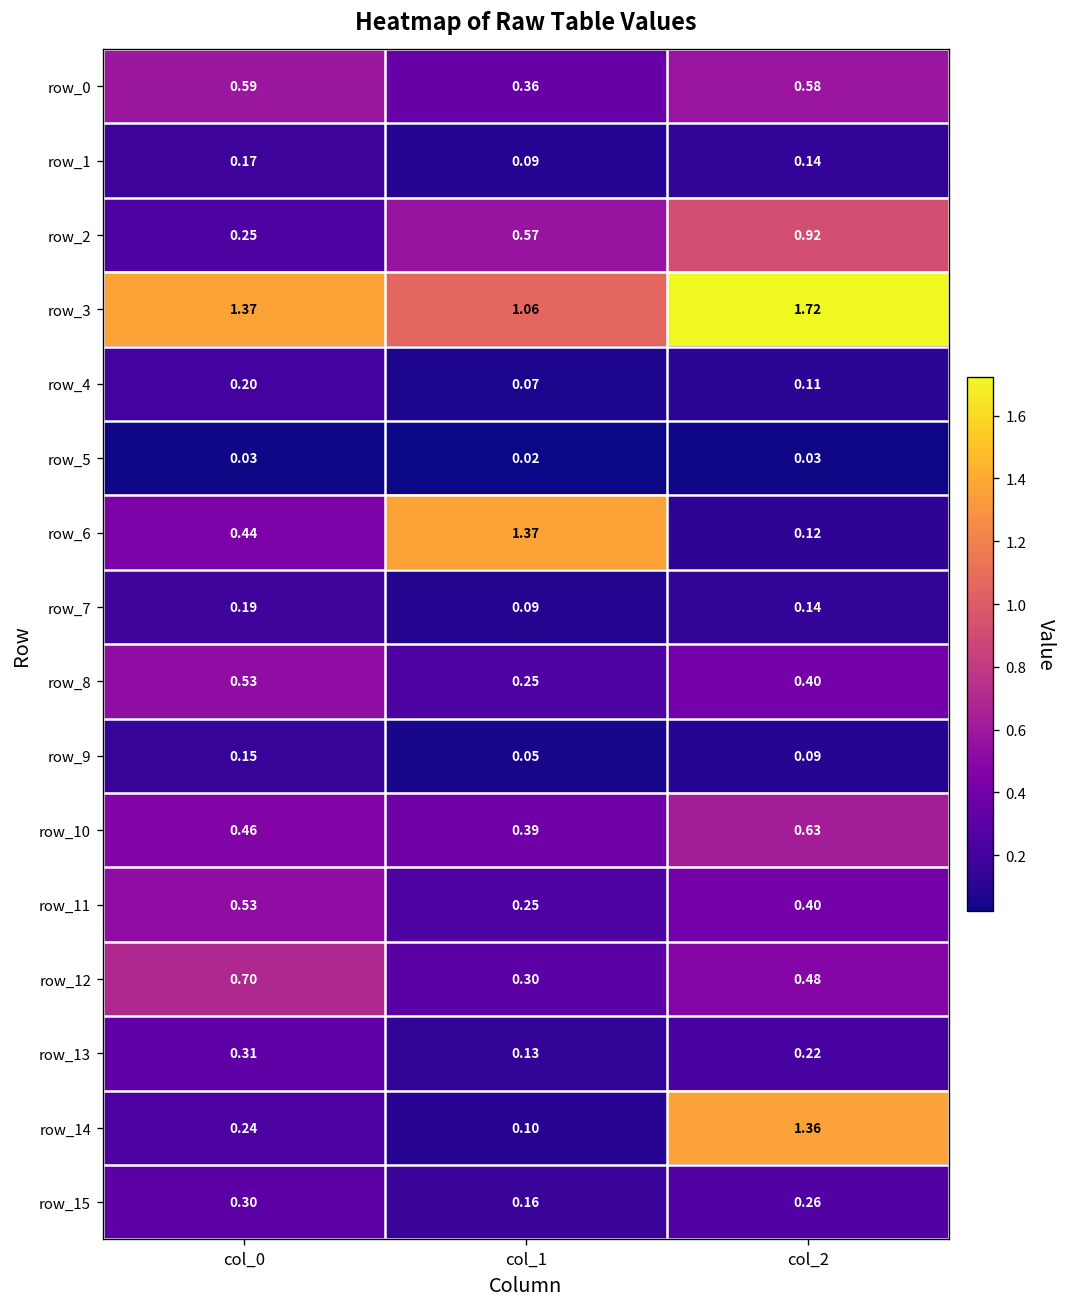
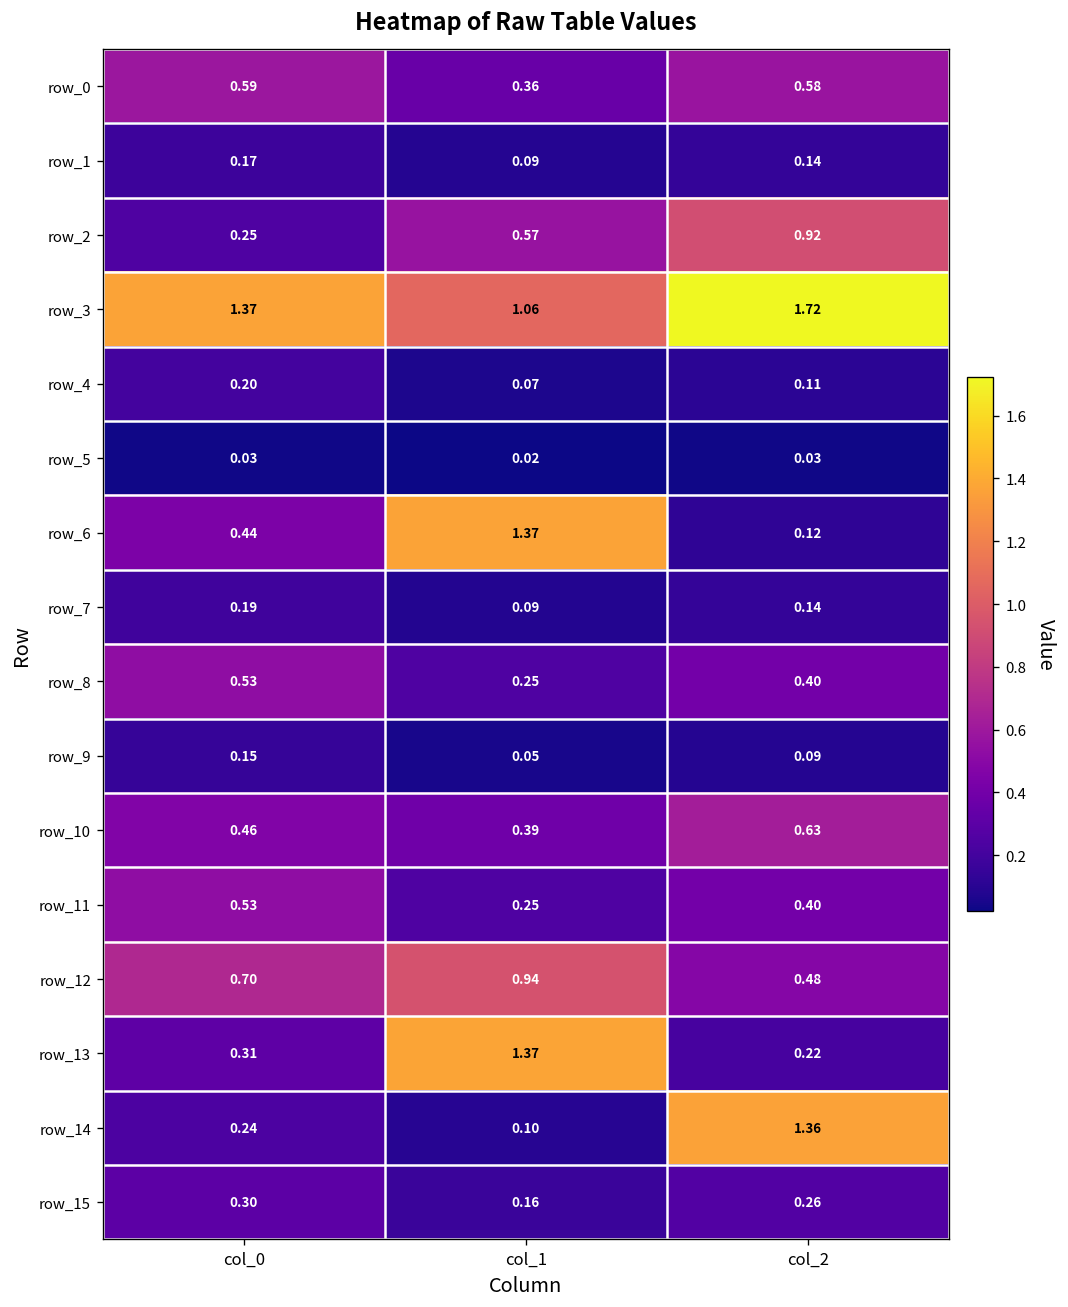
  {
    "row_0": {
      "col_0": 0.59,
      "col_1": 0.36,
      "col_2": 0.58
    },
    "row_1": {
      "col_0": 0.17,
      "col_1": 0.09,
      "col_2": 0.14
    },
    "row_2": {
      "col_0": 0.25,
      "col_1": 0.57,
      "col_2": 0.92
    },
    "row_3": {
      "col_0": 1.37,
      "col_1": 1.06,
      "col_2": 1.72
    },
    "row_4": {
      "col_0": 0.20,
      "col_1": 0.07,
      "col_2": 0.11
    },
    "row_5": {
      "col_0": 0.03,
      "col_1": 0.02,
      "col_2": 0.03
    },
    "row_6": {
      "col_0": 0.44,
      "col_1": 1.37,
      "col_2": 0.12
    },
    "row_7": {
      "col_0": 0.19,
      "col_1": 0.09,
      "col_2": 0.14
    },
    "row_8": {
      "col_0": 0.53,
      "col_1": 0.25,
      "col_2": 0.40
    },
    "row_9": {
      "col_0": 0.15,
      "col_1": 0.05,
      "col_2": 0.09
    },
    "row_10": {
      "col_0": 0.46,
      "col_1": 0.39,
      "col_2": 0.63
    },
    "row_11": {
      "col_0": 0.53,
      "col_1": 0.25,
      "col_2": 0.40
    },
    "row_12": {
      "col_0": 0.70,
-     "col_1": 0.30,
+     "col_1": 0.94,
      "col_2": 0.48
    },
    "row_13": {
      "col_0": 0.31,
-     "col_1": 0.13,
+     "col_1": 1.37,
      "col_2": 0.22
    },
    "row_14": {
      "col_0": 0.24,
      "col_1": 0.10,
      "col_2": 1.36
    },
    "row_15": {
      "col_0": 0.30,
      "col_1": 0.16,
      "col_2": 0.26
    }
  }
